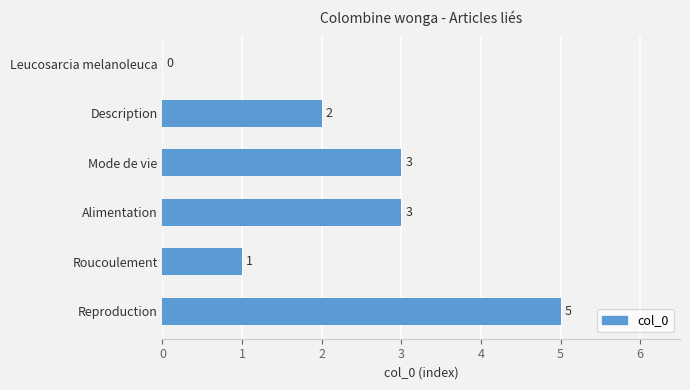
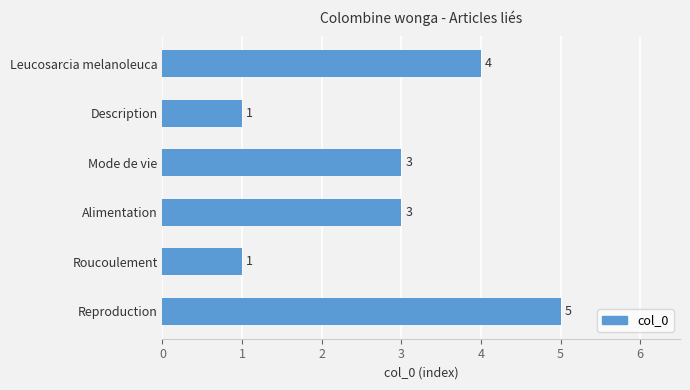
  {
-   "Leucosarcia melanoleuca": 0,
-   "Description": 2,
+   "Leucosarcia melanoleuca": 4,
+   "Description": 1,
    "Mode de vie": 3,
    "Alimentation": 3,
    "Roucoulement": 1,
    "Reproduction": 5
  }
